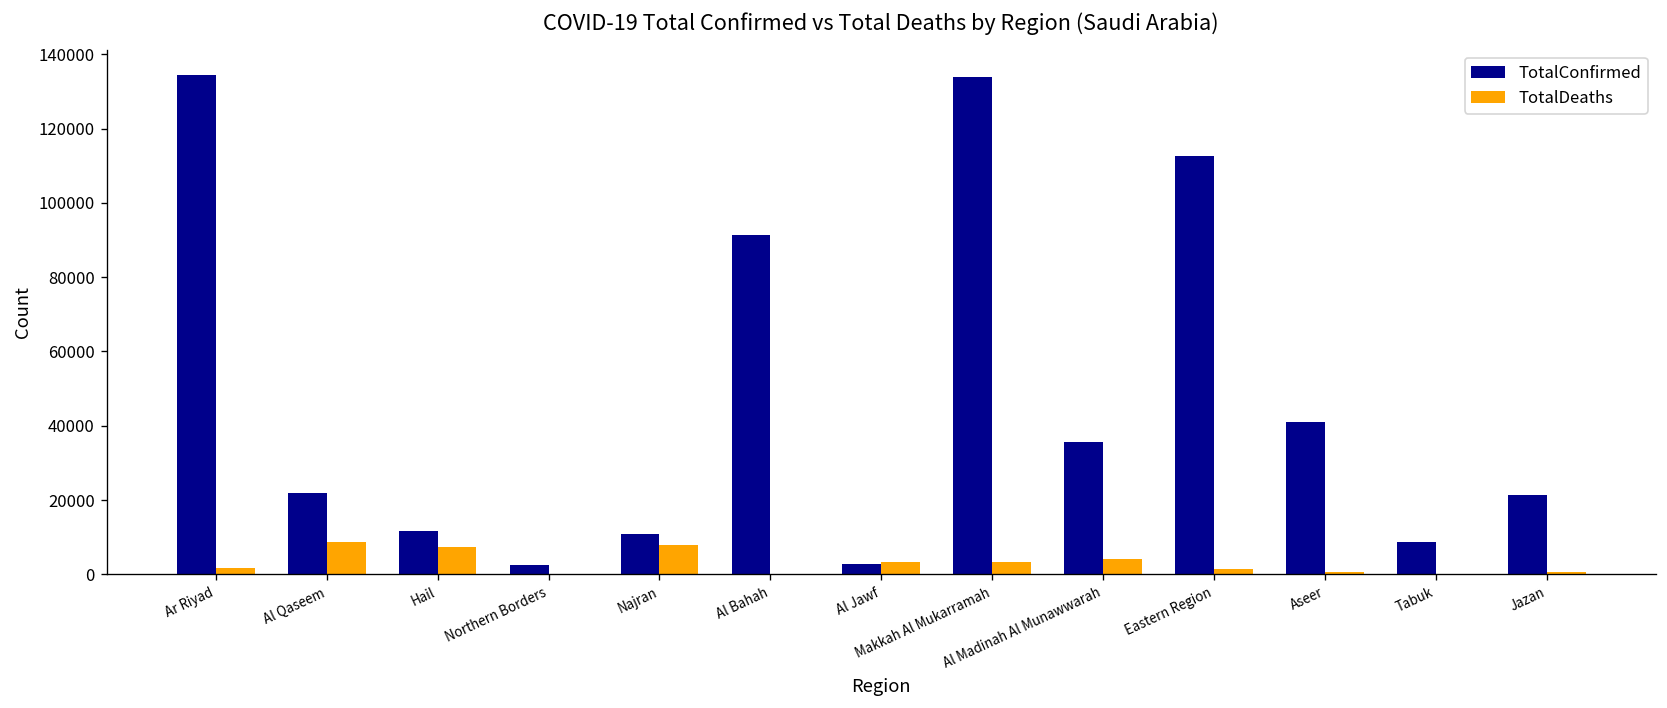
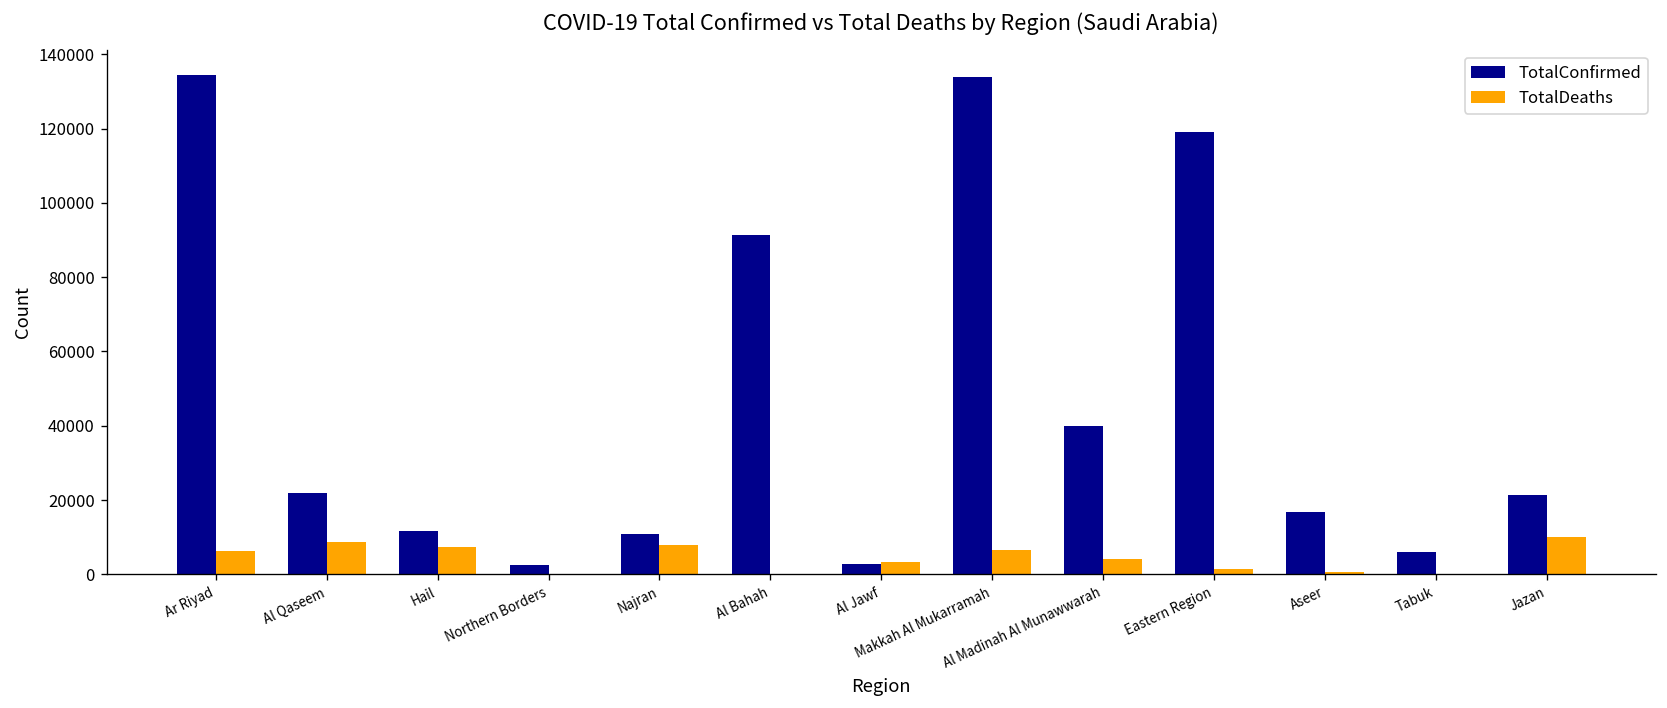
  {
    "TotalConfirmed": {
      "Ar Riyad": 135000,
      "Al Qaseem": 22000,
      "Hail": 12000,
      "Northern Borders": 3000,
      "Najran": 11000,
      "Al Bahah": 91000,
      "Al Jawf": 3000,
      "Makkah Al Mukarramah": 134000,
-     "Al Madinah Al Munawwarah": 36000,
-     "Eastern Region": 113000,
-     "Aseer": 41000,
-     "Tabuk": 9000,
+     "Al Madinah Al Munawwarah": 40000,
+     "Eastern Region": 119000,
+     "Aseer": 17000,
+     "Tabuk": 6000,
      "Jazan": 21000
    },
    "TotalDeaths": {
-     "Ar Riyad": 2000,
+     "Ar Riyad": 6000,
      "Al Qaseem": 9000,
      "Hail": 7000,
      "Najran": 8000,
      "Al Jawf": 3000,
-     "Makkah Al Mukarramah": 3000,
+     "Makkah Al Mukarramah": 6000,
      "Al Madinah Al Munawwarah": 4000,
      "Eastern Region": 1000,
-     "Jazan": 1000
+     "Jazan": 10000
    }
  }
